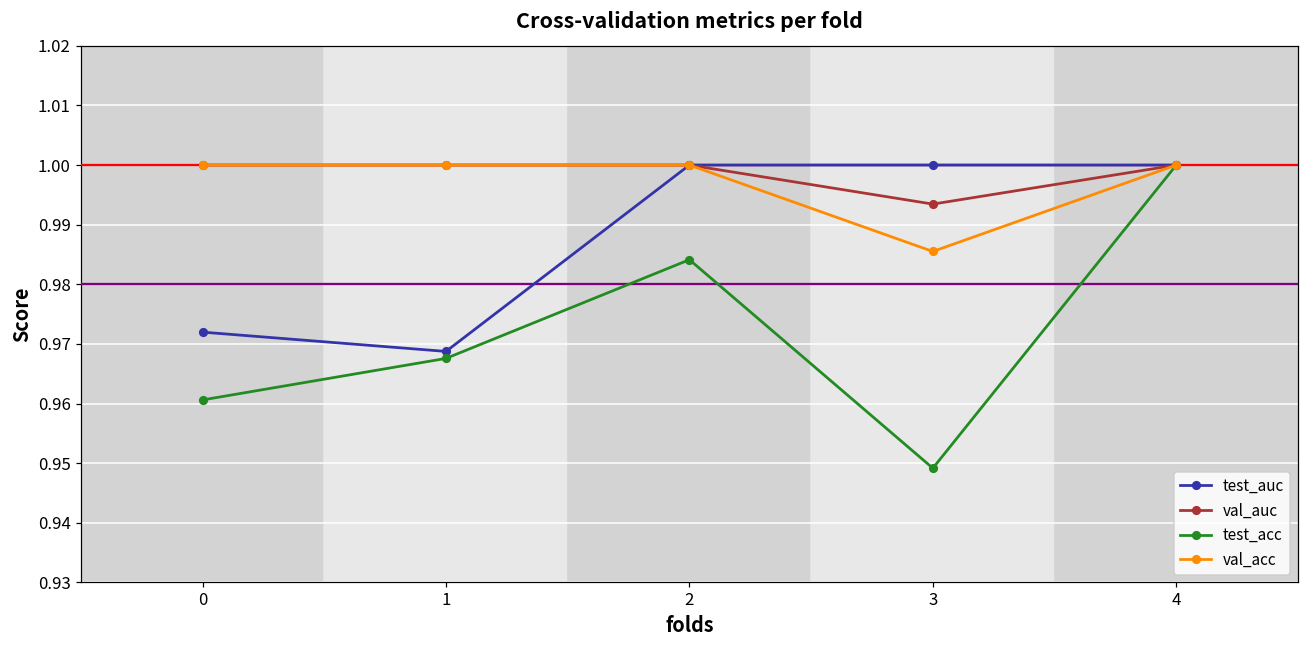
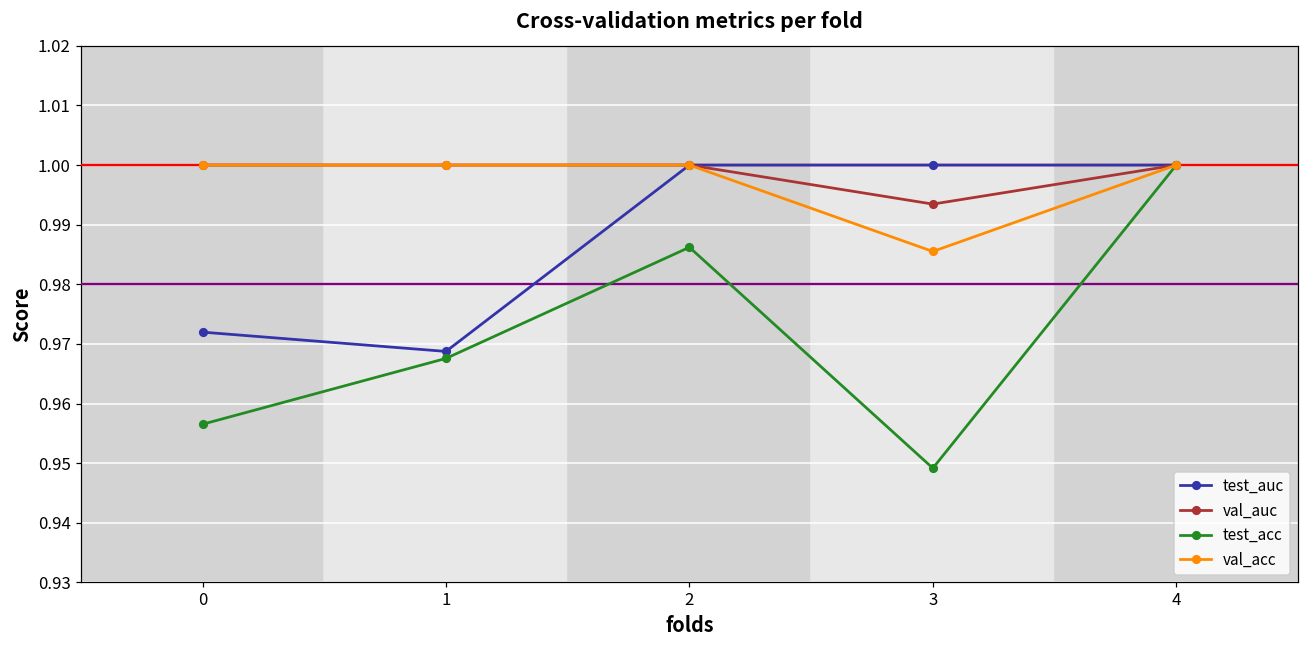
  {
    "test_auc": {
      "0": 0.972,
      "1": 0.969,
      "3": 1.000
    },
    "val_auc": {
      "3": 0.993
    },
    "test_acc": {
-     "0": 0.961,
+     "0": 0.957,
      "1": 0.968,
-     "2": 0.984,
+     "2": 0.986,
      "3": 0.949
    },
    "val_acc": {
      "3": 0.986
    }
  }
